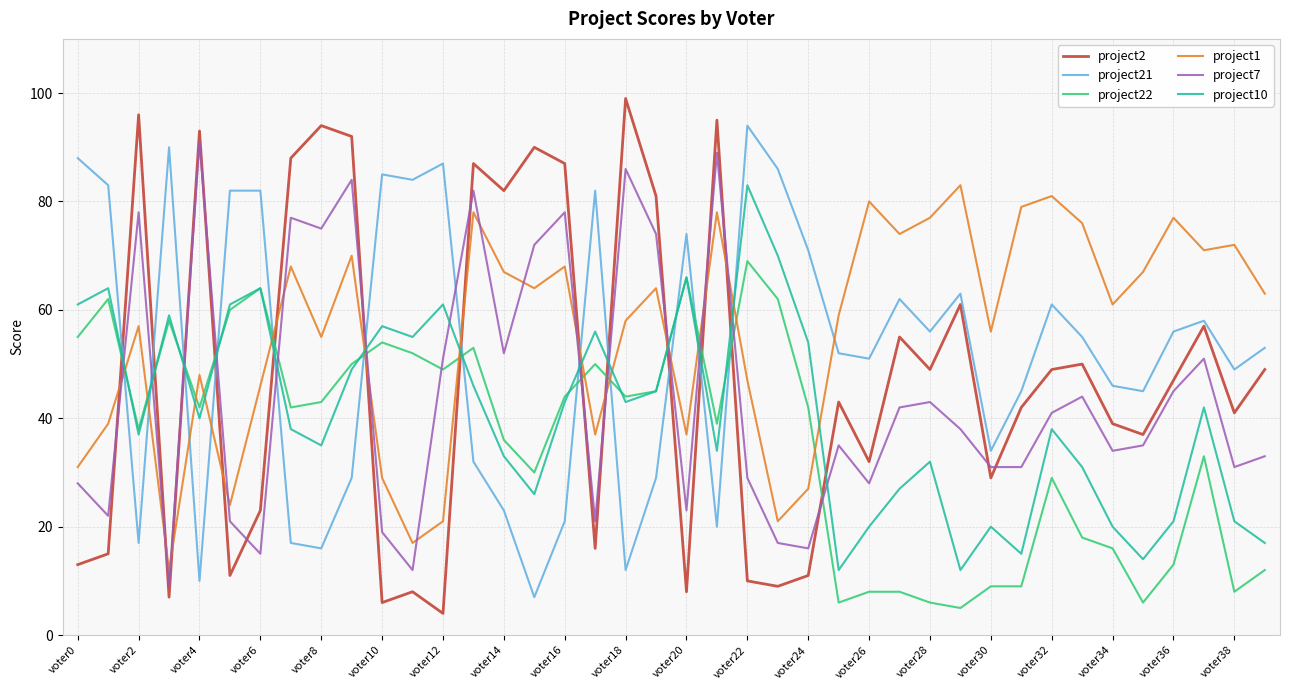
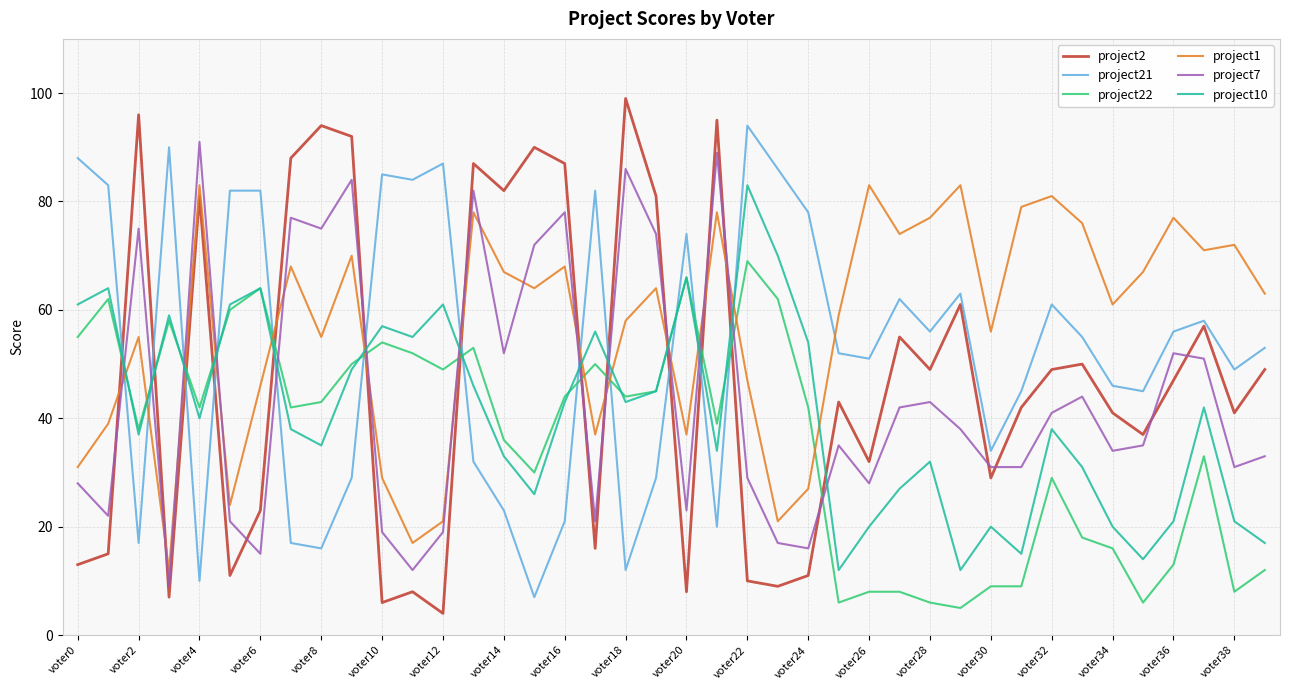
  {
    "project2": {
      "voter0": 13,
      "voter2": 96,
-     "voter4": 93,
+     "voter4": 81,
      "voter6": 23,
      "voter8": 94,
      "voter10": 6,
      "voter12": 4,
      "voter14": 82,
      "voter16": 87,
      "voter18": 99,
      "voter20": 8,
      "voter22": 10,
      "voter24": 11,
      "voter26": 32,
      "voter28": 49,
      "voter30": 29,
      "voter32": 49,
-     "voter34": 39,
+     "voter34": 41,
      "voter36": 47,
      "voter38": 41
    },
    "project21": {
      "voter0": 88,
      "voter2": 17,
      "voter4": 10,
      "voter6": 82,
      "voter8": 16,
      "voter10": 85,
      "voter12": 87,
      "voter14": 23,
      "voter16": 21,
      "voter18": 12,
      "voter20": 74,
      "voter22": 94,
-     "voter24": 71,
+     "voter24": 78,
      "voter26": 51,
      "voter28": 56,
      "voter30": 34,
      "voter32": 61,
      "voter34": 46,
      "voter36": 56,
      "voter38": 49
    },
    "project1": {
      "voter0": 31,
-     "voter2": 57,
-     "voter4": 48,
+     "voter2": 55,
+     "voter4": 83,
      "voter6": 46,
      "voter8": 55,
      "voter10": 29,
      "voter12": 21,
      "voter14": 67,
      "voter16": 68,
      "voter18": 58,
      "voter20": 37,
      "voter22": 47,
      "voter24": 27,
-     "voter26": 80,
+     "voter26": 83,
      "voter28": 77,
      "voter30": 56,
      "voter32": 81,
      "voter34": 61,
      "voter36": 77,
      "voter38": 72
    },
    "project7": {
      "voter0": 28,
-     "voter2": 78,
+     "voter2": 75,
      "voter4": 91,
      "voter6": 15,
      "voter8": 75,
      "voter10": 19,
-     "voter12": 51,
+     "voter12": 19,
      "voter14": 52,
      "voter16": 78,
      "voter18": 86,
      "voter20": 23,
      "voter22": 29,
      "voter24": 16,
      "voter26": 28,
      "voter28": 43,
      "voter30": 31,
      "voter32": 41,
      "voter34": 34,
-     "voter36": 45,
+     "voter36": 52,
      "voter38": 31
    }
  }
